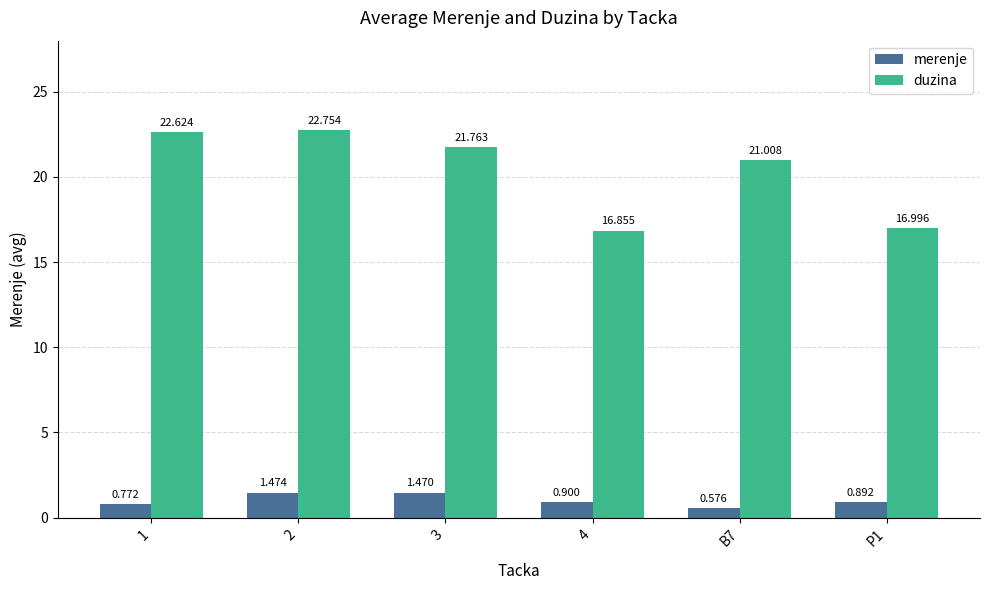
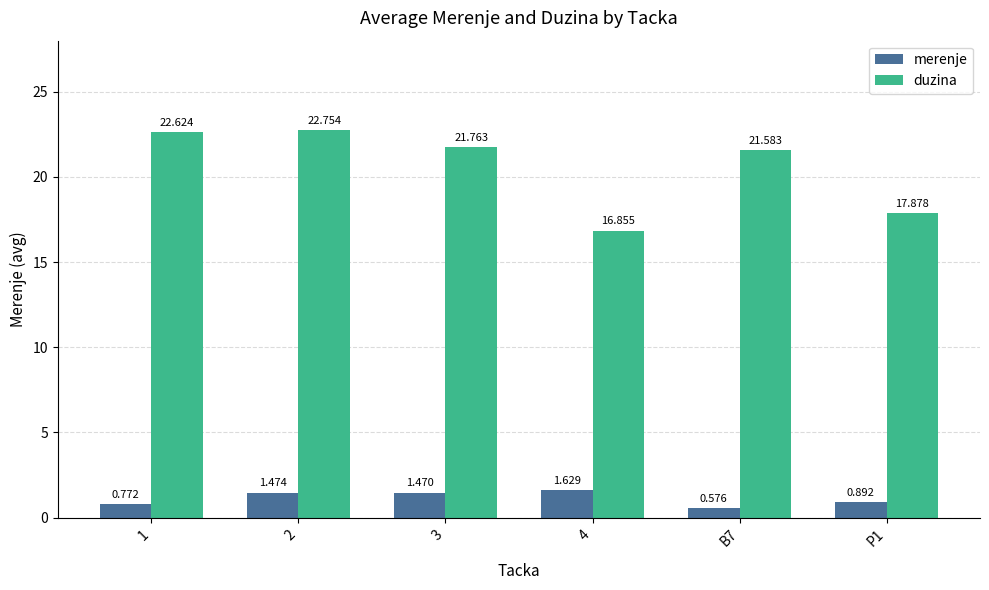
  {
    "merenje": {
      "1": 0.772,
      "2": 1.474,
      "3": 1.470,
-     "4": 0.900,
+     "4": 1.629,
      "B7": 0.576,
      "P1": 0.892
    },
    "duzina": {
      "1": 22.624,
      "2": 22.754,
      "3": 21.763,
      "4": 16.855,
-     "B7": 21.008,
-     "P1": 16.996
+     "B7": 21.583,
+     "P1": 17.878
    }
  }
